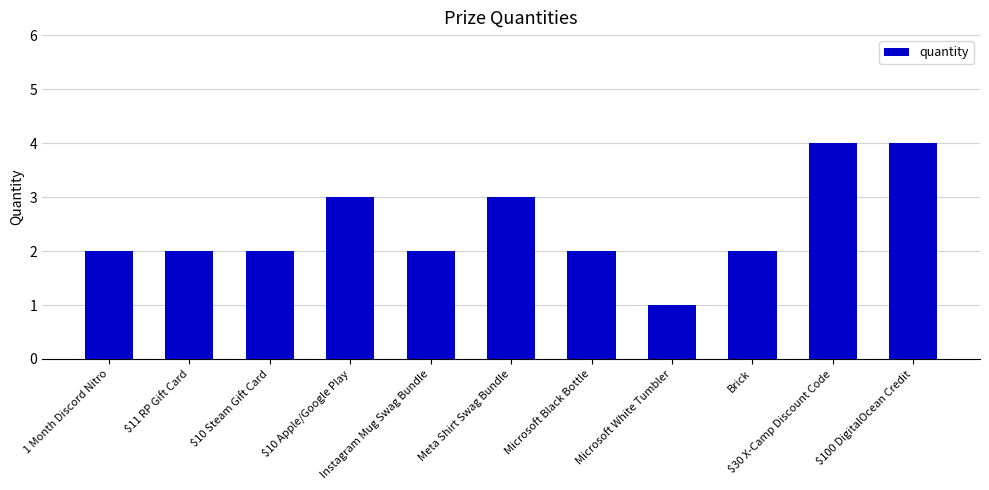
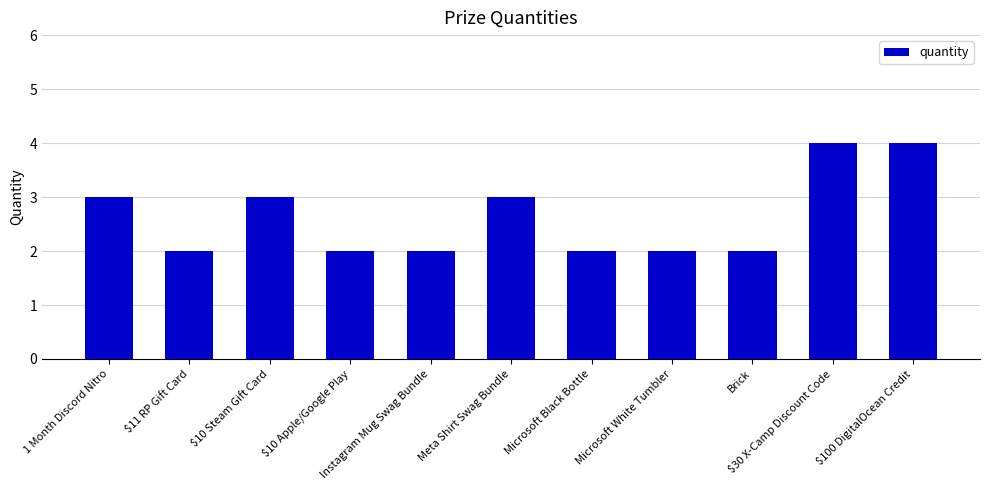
  {
-   "1 Month Discord Nitro": 2,
+   "1 Month Discord Nitro": 3,
    "$11 RP Gift Card": 2,
-   "$10 Steam Gift Card": 2,
-   "$10 Apple/Google Play": 3,
+   "$10 Steam Gift Card": 3,
+   "$10 Apple/Google Play": 2,
    "Instagram Mug Swag Bundle": 2,
    "Meta Shirt Swag Bundle": 3,
    "Microsoft Black Bottle": 2,
-   "Microsoft White Tumbler": 1,
+   "Microsoft White Tumbler": 2,
    "Brick": 2,
    "$30 X-Camp Discount Code": 4,
    "$100 DigitalOcean Credit": 4
  }
